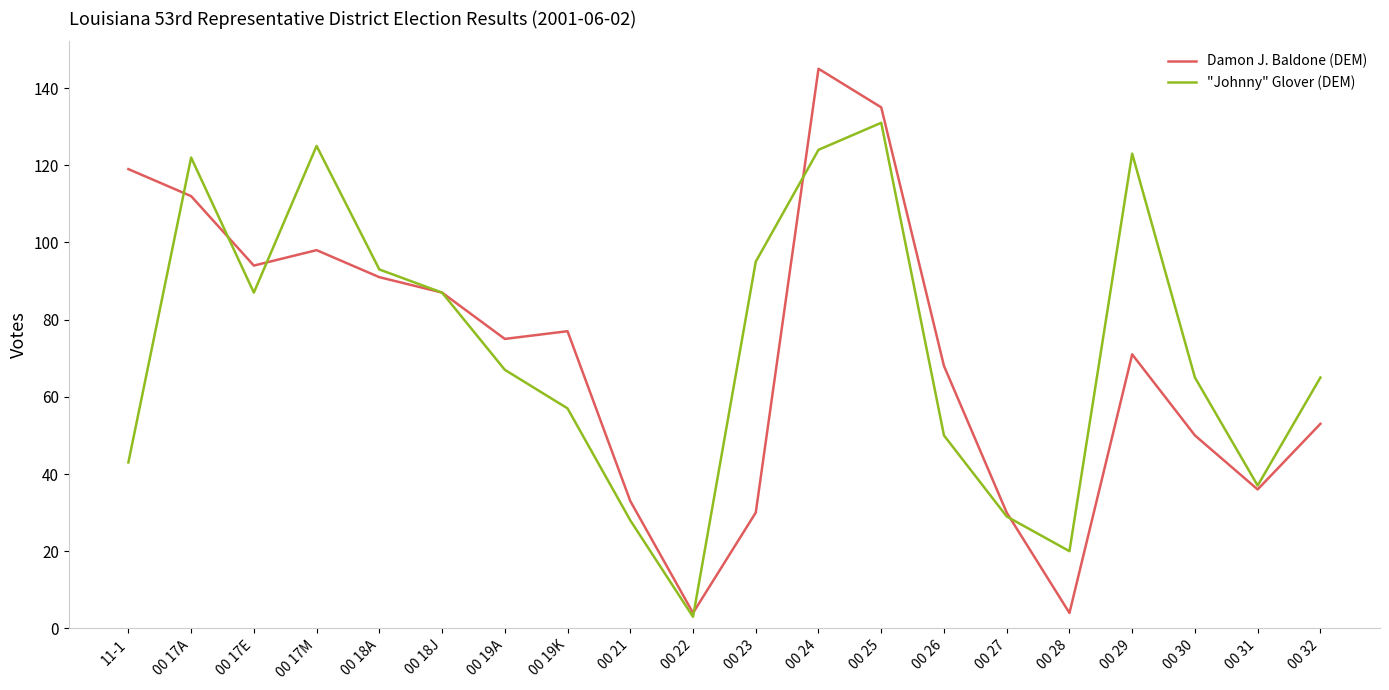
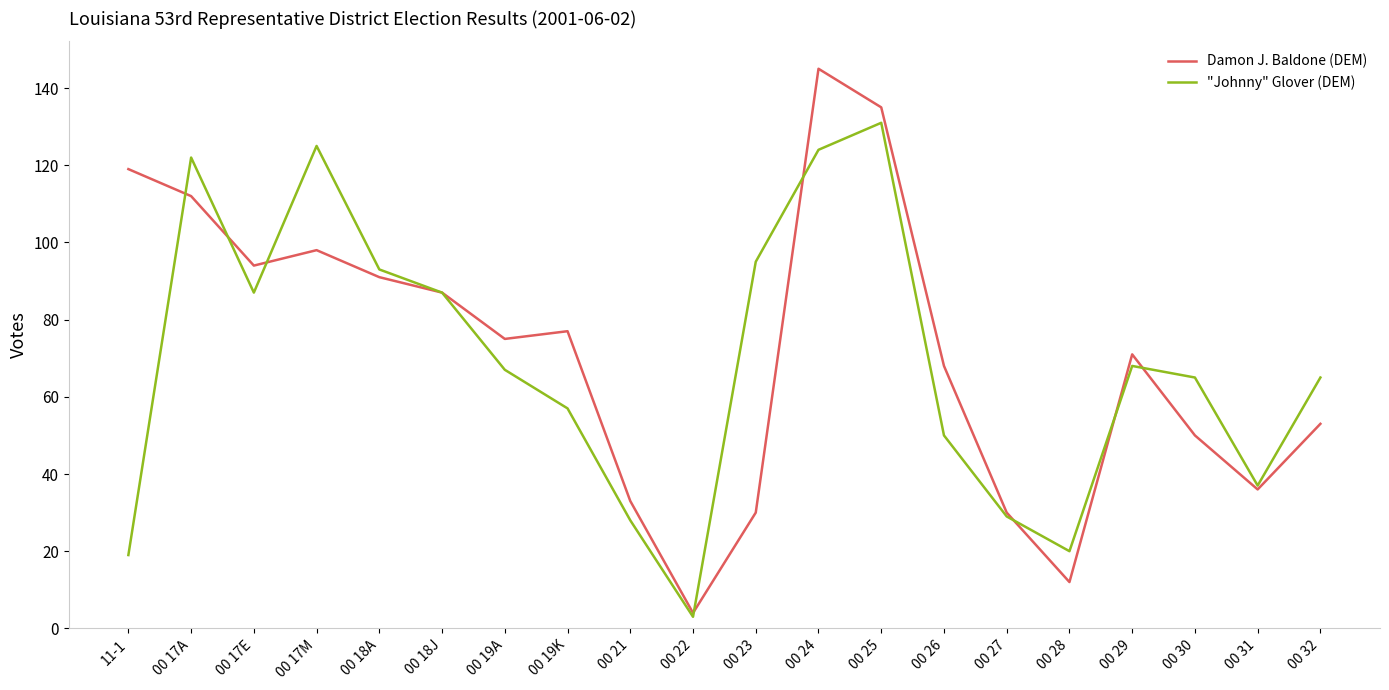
  {
    "Damon J. Baldone (DEM)": {
      "11-1": 119,
      "00 17A": 112,
      "00 17E": 94,
      "00 17M": 98,
      "00 18A": 91,
      "00 19A": 75,
      "00 19K": 77,
      "00 21": 33,
      "00 22": 4,
      "00 23": 30,
      "00 24": 145,
      "00 25": 135,
      "00 26": 68,
      "00 27": 30,
-     "00 28": 4,
+     "00 28": 12,
      "00 29": 71,
      "00 30": 50,
      "00 31": 36,
      "00 32": 53
    },
    "\"Johnny\" Glover (DEM)": {
-     "11-1": 43,
+     "11-1": 19,
      "00 17A": 122,
      "00 17E": 87,
      "00 17M": 125,
      "00 18A": 93,
      "00 19A": 67,
      "00 19K": 57,
      "00 21": 28,
      "00 22": 3,
      "00 23": 95,
      "00 24": 124,
      "00 25": 131,
      "00 26": 50,
      "00 27": 29,
      "00 28": 20,
-     "00 29": 123,
+     "00 29": 68,
      "00 30": 65,
      "00 31": 37,
      "00 32": 65
    }
  }
